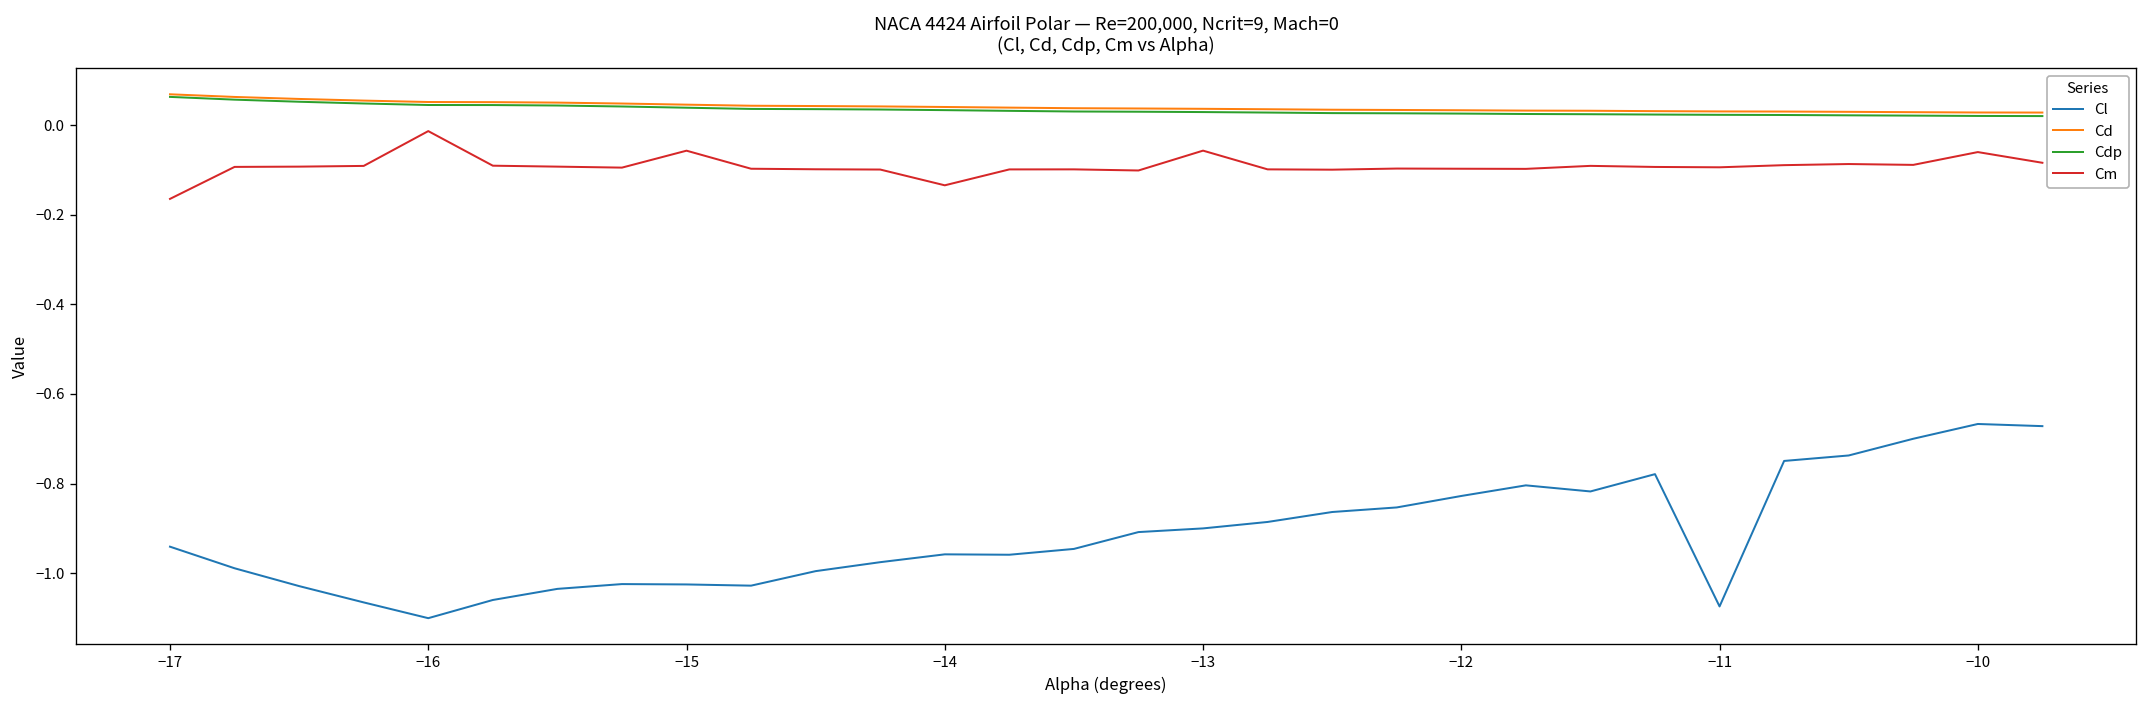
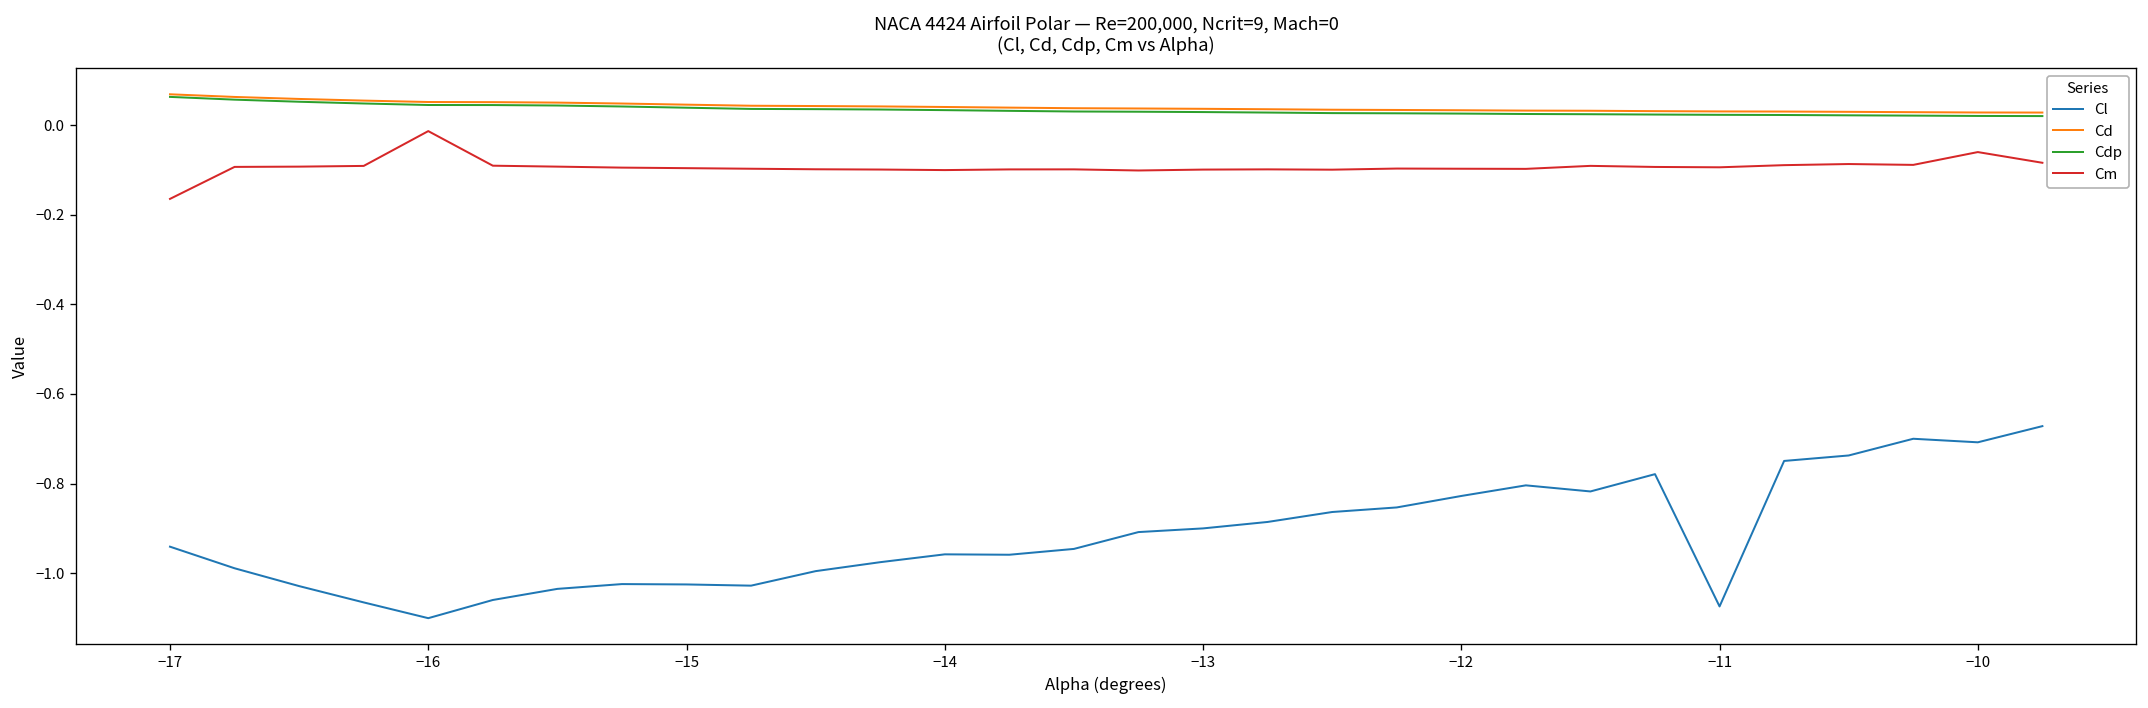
  {
    "Cl": {
      "−17": -0.94,
      "−16": -1.10,
      "−15": -1.03,
      "−14": -0.96,
      "−13": -0.90,
      "−12": -0.83,
      "−11": -1.07,
-     "−10": -0.67
+     "−10": -0.71
    },
    "Cd": {
      "−15": 0.05,
      "−14": 0.04,
      "−13": 0.04,
      "−12": 0.03,
      "−11": 0.03,
      "−10": 0.03
    },
    "Cdp": {
      "−15": 0.04,
      "−14": 0.03,
      "−13": 0.03,
      "−12": 0.03,
      "−11": 0.02,
      "−10": 0.02
    },
    "Cm": {
      "−17": -0.16,
      "−16": -0.01,
-     "−15": -0.06,
-     "−14": -0.13,
-     "−13": -0.06,
+     "−15": -0.10,
+     "−14": -0.10,
+     "−13": -0.10,
      "−12": -0.10,
      "−11": -0.09,
      "−10": -0.06
    }
  }
